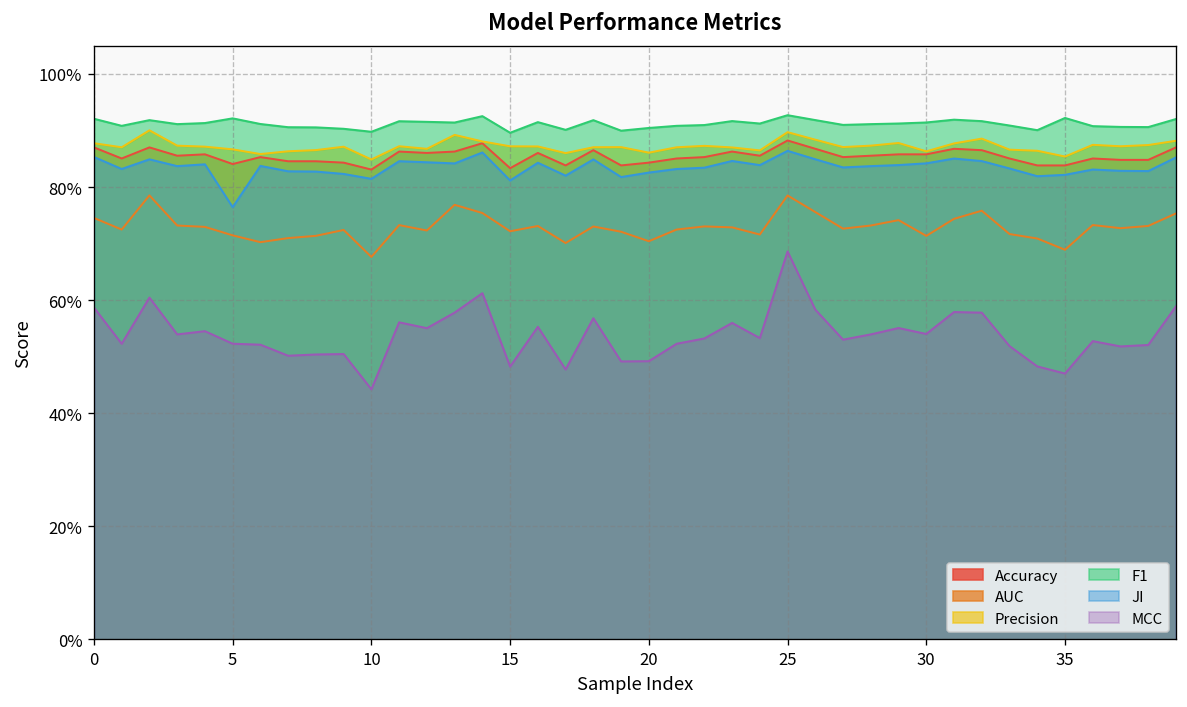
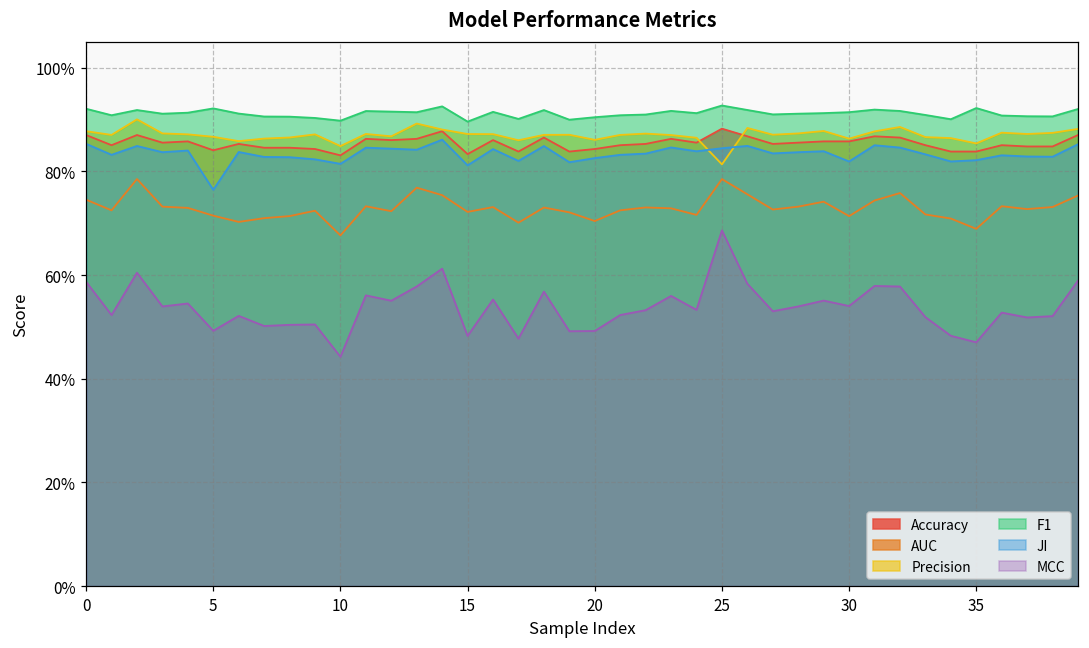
  {
    "Precision": {
      "0": "88%",
      "5": "87%",
      "10": "85%",
      "15": "87%",
      "20": "86%",
-     "25": "90%",
+     "25": "81%",
      "35": "85%"
    },
    "F1": {
      "0": "92%",
      "5": "92%",
      "10": "90%",
      "15": "90%",
      "20": "90%",
      "25": "93%",
      "30": "91%",
      "35": "92%"
    },
    "JI": {
      "0": "85%",
      "5": "76%",
      "10": "81%",
      "15": "81%",
      "20": "83%",
-     "25": "86%",
-     "30": "84%",
+     "25": "84%",
+     "30": "82%",
      "35": "82%"
    },
    "MCC": {
      "0": "59%",
-     "5": "52%",
+     "5": "49%",
      "10": "44%",
      "15": "48%",
      "20": "49%",
      "25": "69%",
      "30": "54%",
      "35": "47%"
    }
  }
